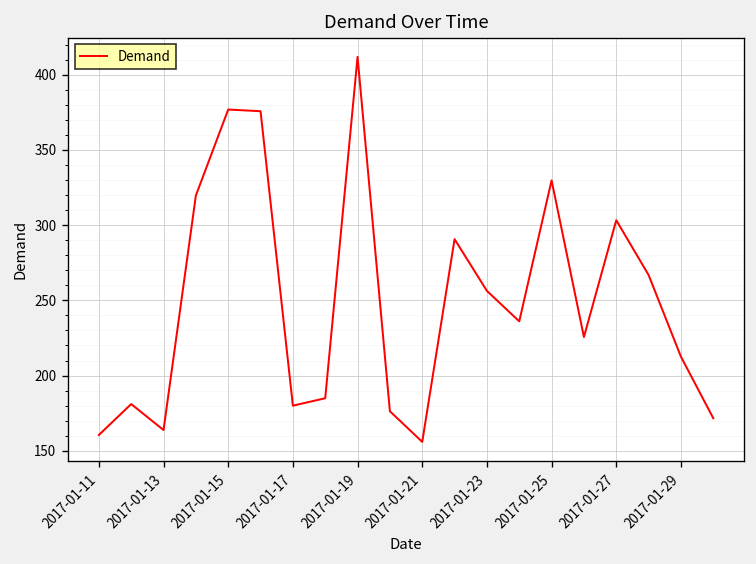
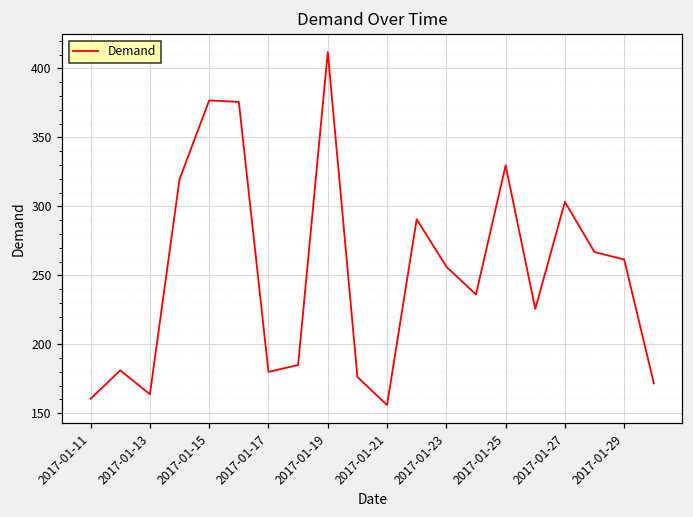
  {
    "2017-01-11": 161,
    "2017-01-13": 164,
    "2017-01-15": 377,
    "2017-01-17": 180,
    "2017-01-19": 412,
    "2017-01-21": 156,
    "2017-01-23": 256,
    "2017-01-25": 330,
    "2017-01-27": 303,
-   "2017-01-29": 213
+   "2017-01-29": 261
  }
